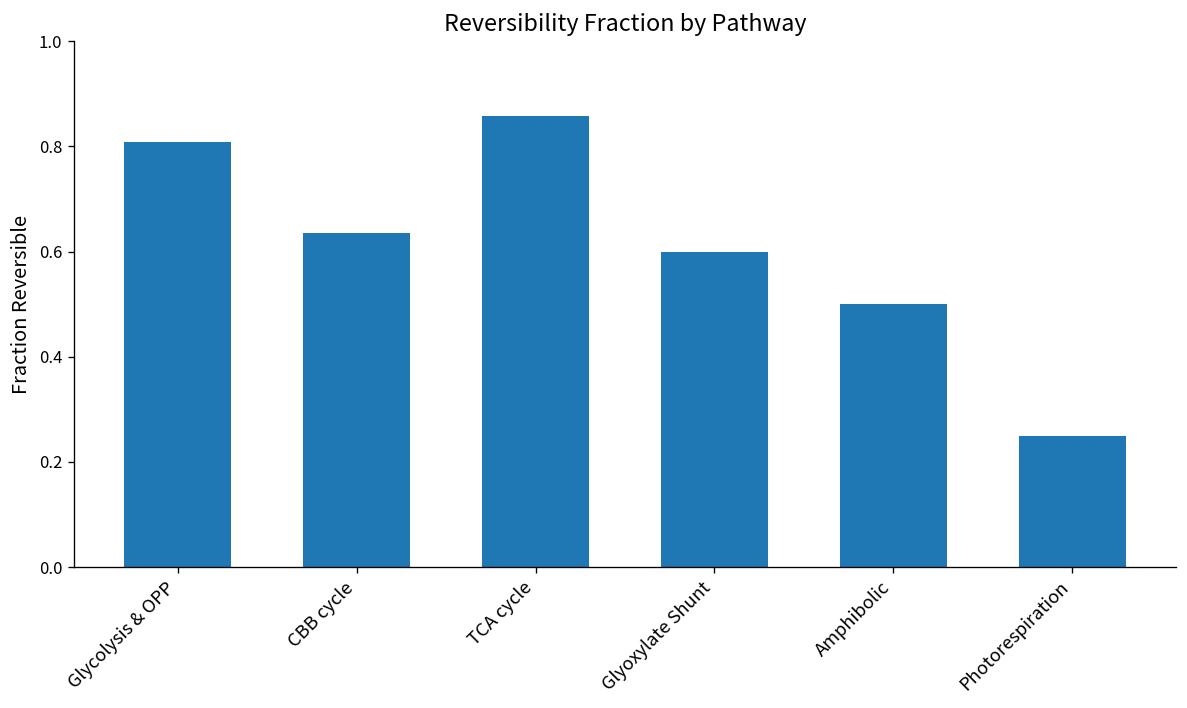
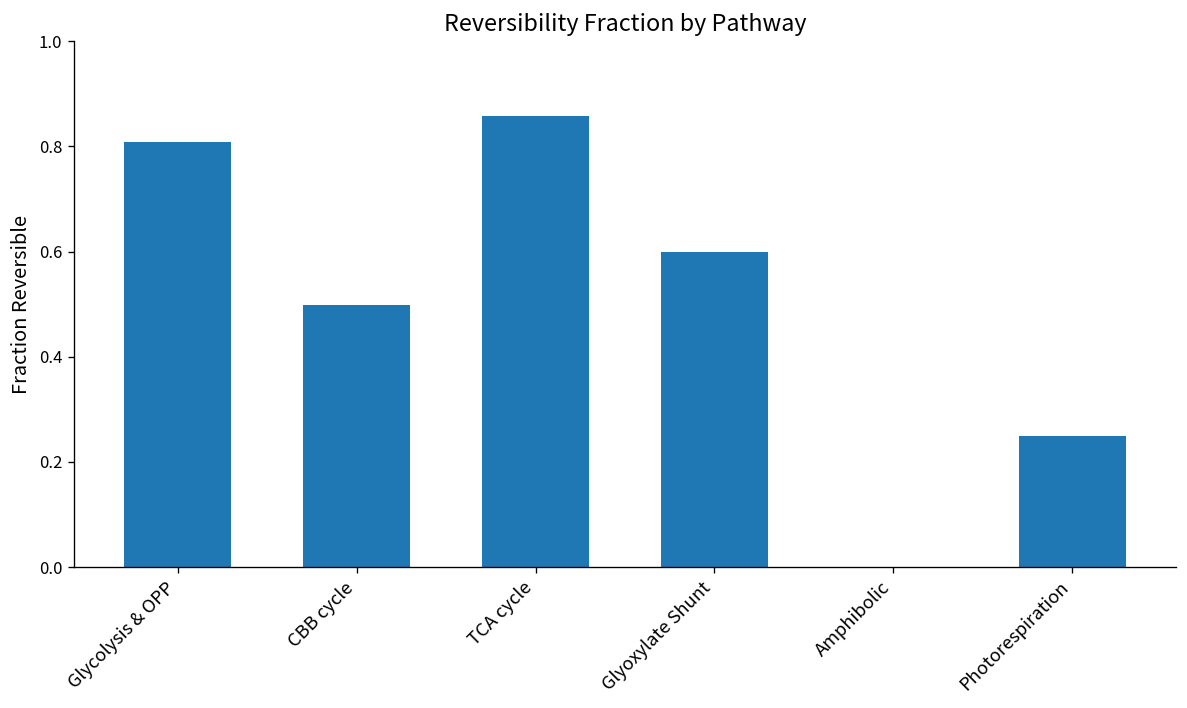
  {
    "Glycolysis & OPP": 0.81,
-   "CBB cycle": 0.64,
+   "CBB cycle": 0.50,
    "TCA cycle": 0.86,
    "Glyoxylate Shunt": 0.60,
-   "Amphibolic": 0.5,
+   "Amphibolic": 0.0,
    "Photorespiration": 0.25
  }
